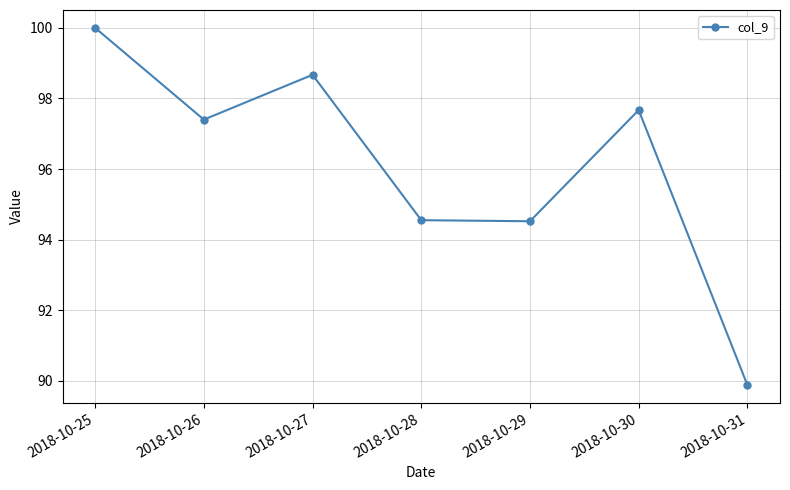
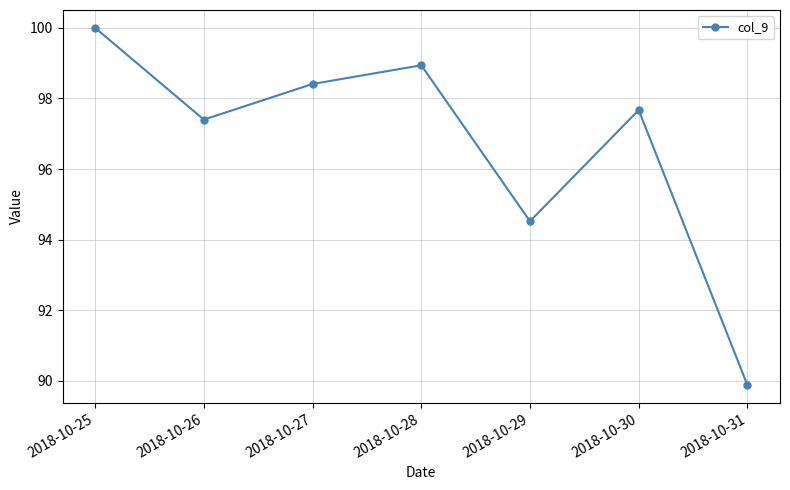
  {
    "2018-10-25": 100.0,
    "2018-10-26": 97.4,
-   "2018-10-27": 98.7,
-   "2018-10-28": 94.6,
+   "2018-10-27": 98.4,
+   "2018-10-28": 98.9,
    "2018-10-29": 94.5,
    "2018-10-30": 97.7,
    "2018-10-31": 89.9
  }
